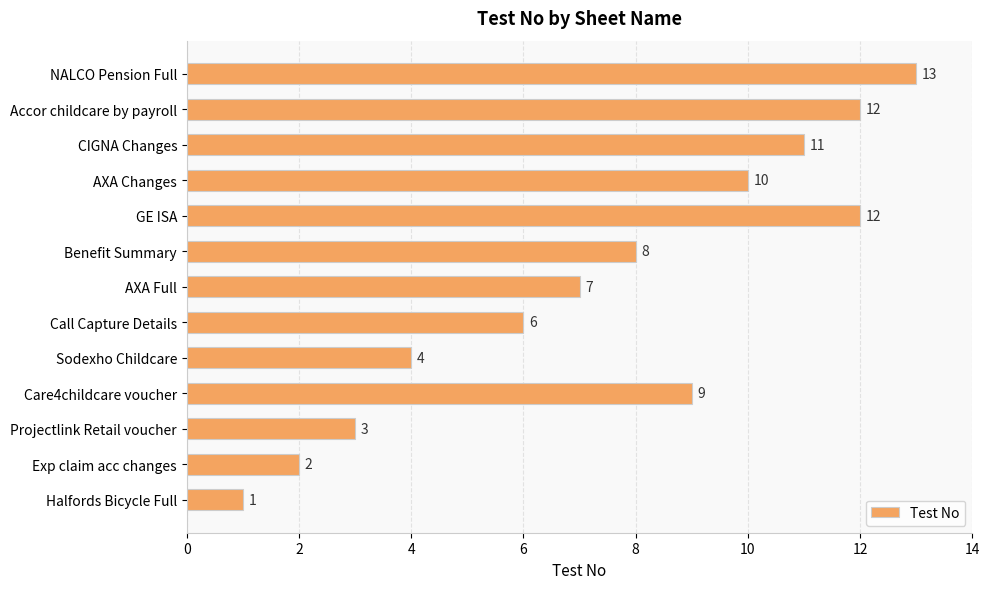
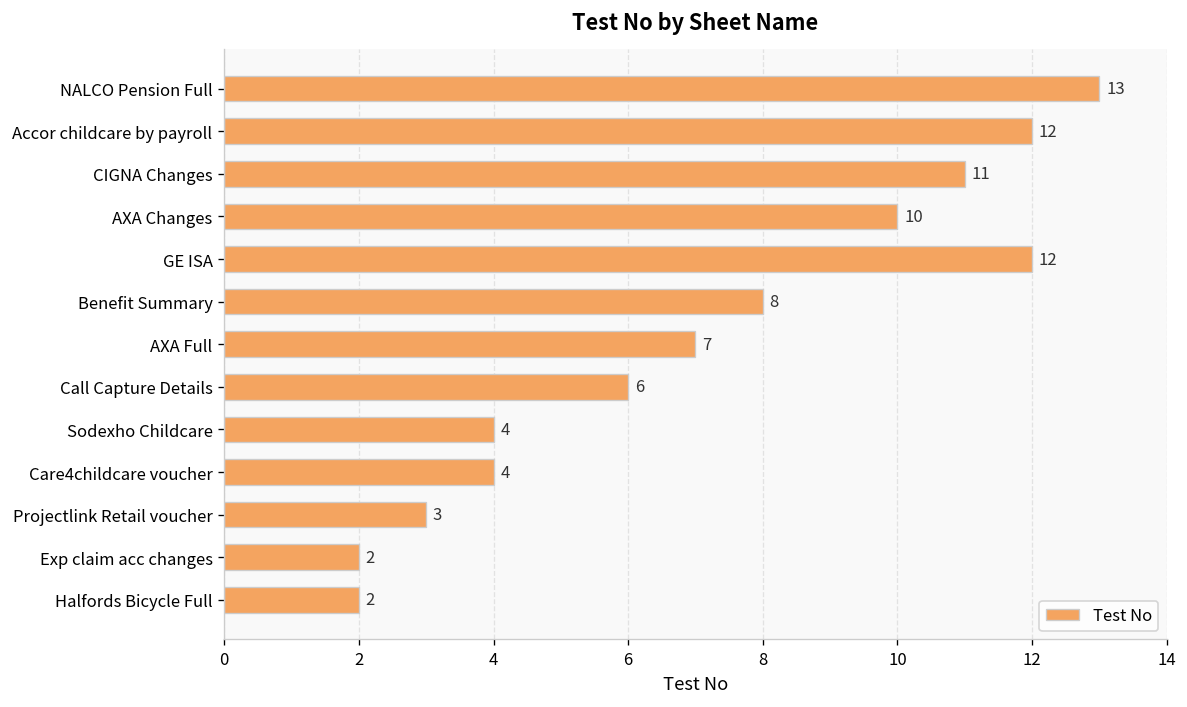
  {
    "NALCO Pension Full": 13,
    "Accor childcare by payroll": 12,
    "CIGNA Changes": 11,
    "AXA Changes": 10,
    "GE ISA": 12,
    "Benefit Summary": 8,
    "AXA Full": 7,
    "Call Capture Details": 6,
    "Sodexho Childcare": 4,
-   "Care4childcare voucher": 9,
+   "Care4childcare voucher": 4,
    "Projectlink Retail voucher": 3,
    "Exp claim acc changes": 2,
-   "Halfords Bicycle Full": 1
+   "Halfords Bicycle Full": 2
  }
